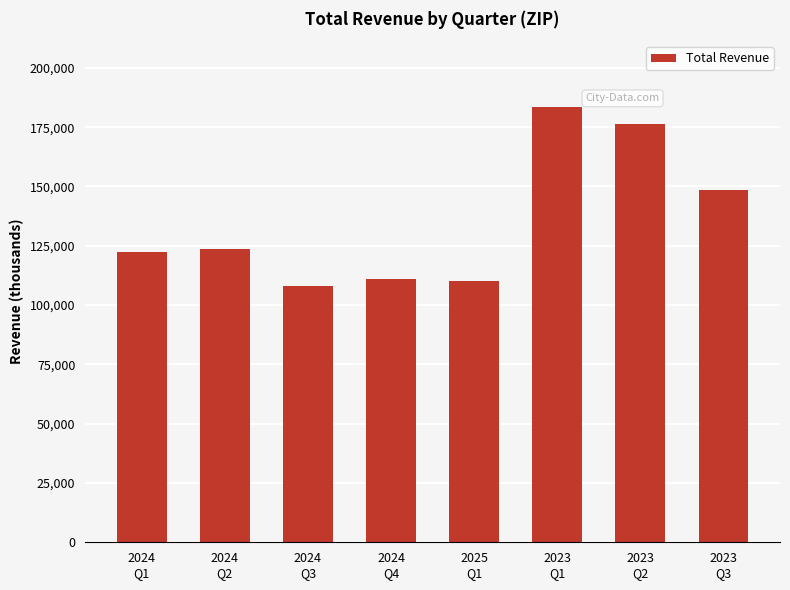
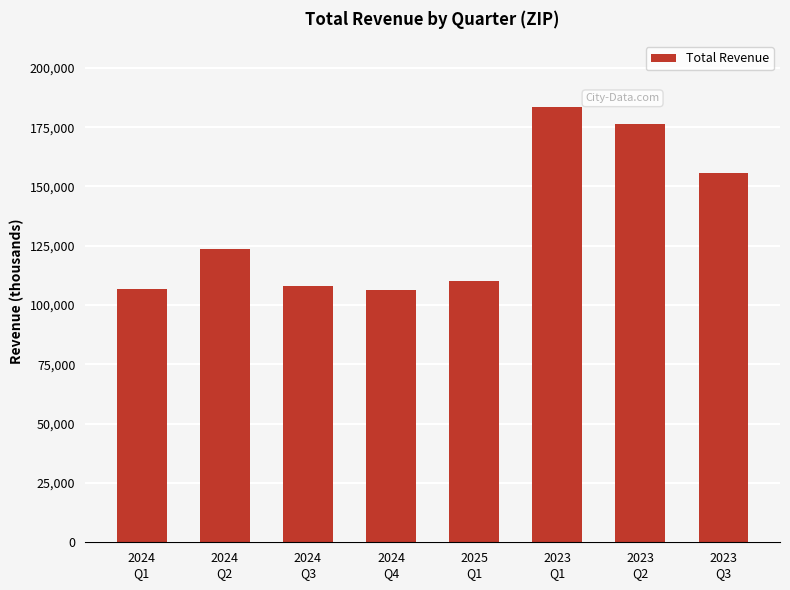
  {
-   "2024 Q1": "122,000",
+   "2024 Q1": "107,000",
    "2024 Q2": "124,000",
    "2024 Q3": "108,000",
-   "2024 Q4": "111,000",
+   "2024 Q4": "106,000",
    "2025 Q1": "110,000",
    "2023 Q1": "184,000",
    "2023 Q2": "176,000",
-   "2023 Q3": "149,000"
+   "2023 Q3": "156,000"
  }
